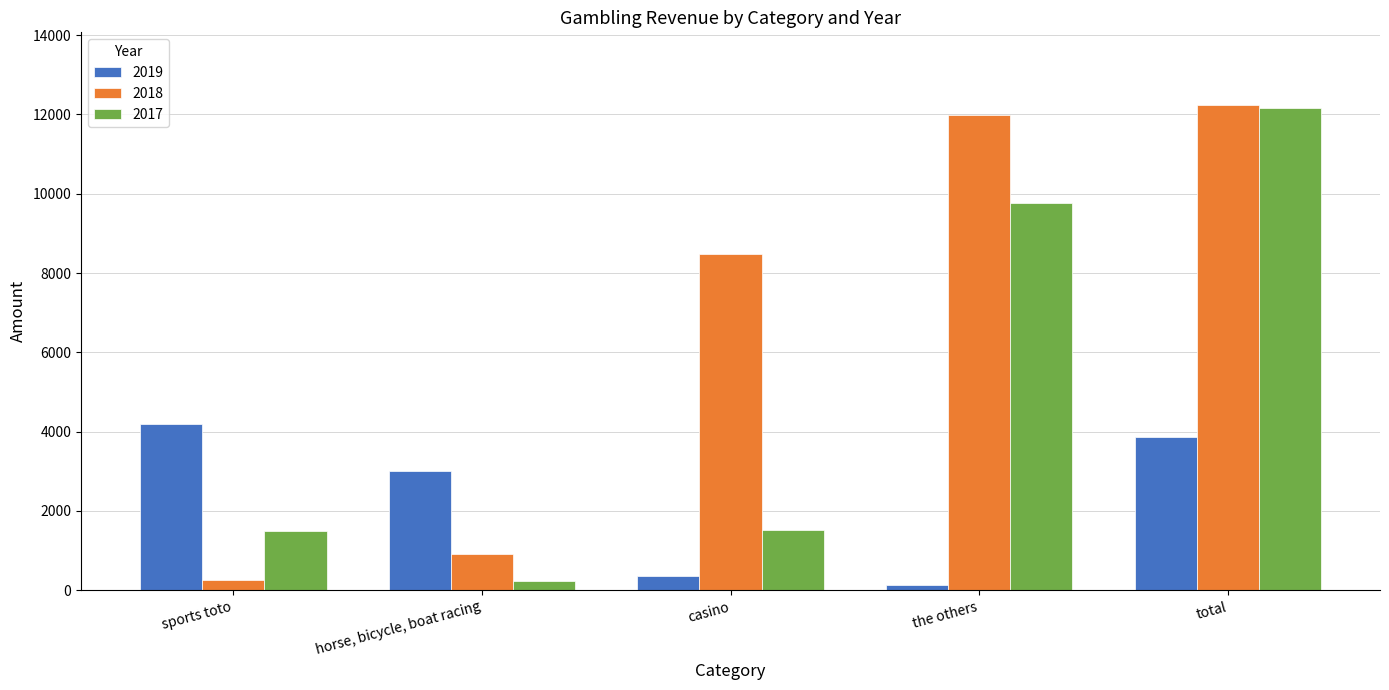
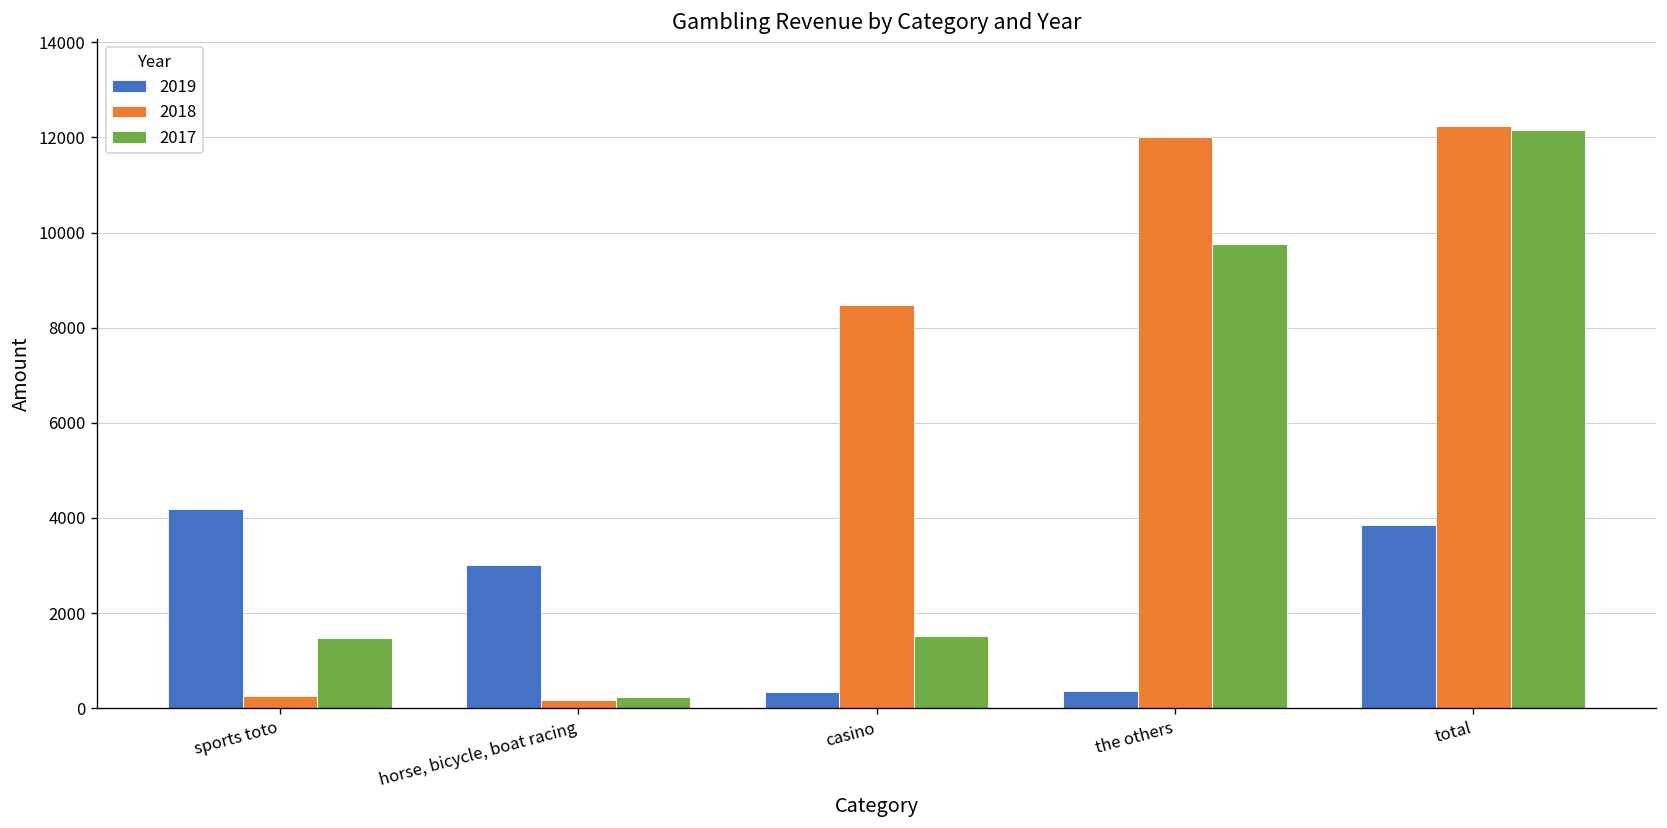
  {
    "2019": {
      "sports toto": 4200,
      "horse, bicycle, boat racing": 3000,
      "casino": 400,
-     "the others": 100,
+     "the others": 400,
      "total": 3900
    },
    "2018": {
      "sports toto": 300,
-     "horse, bicycle, boat racing": 900,
+     "horse, bicycle, boat racing": 200,
      "casino": 8500,
      "the others": 12000,
      "total": 12200
    },
    "2017": {
      "sports toto": 1500,
      "horse, bicycle, boat racing": 200,
      "casino": 1500,
      "the others": 9800,
      "total": 12200
    }
  }
